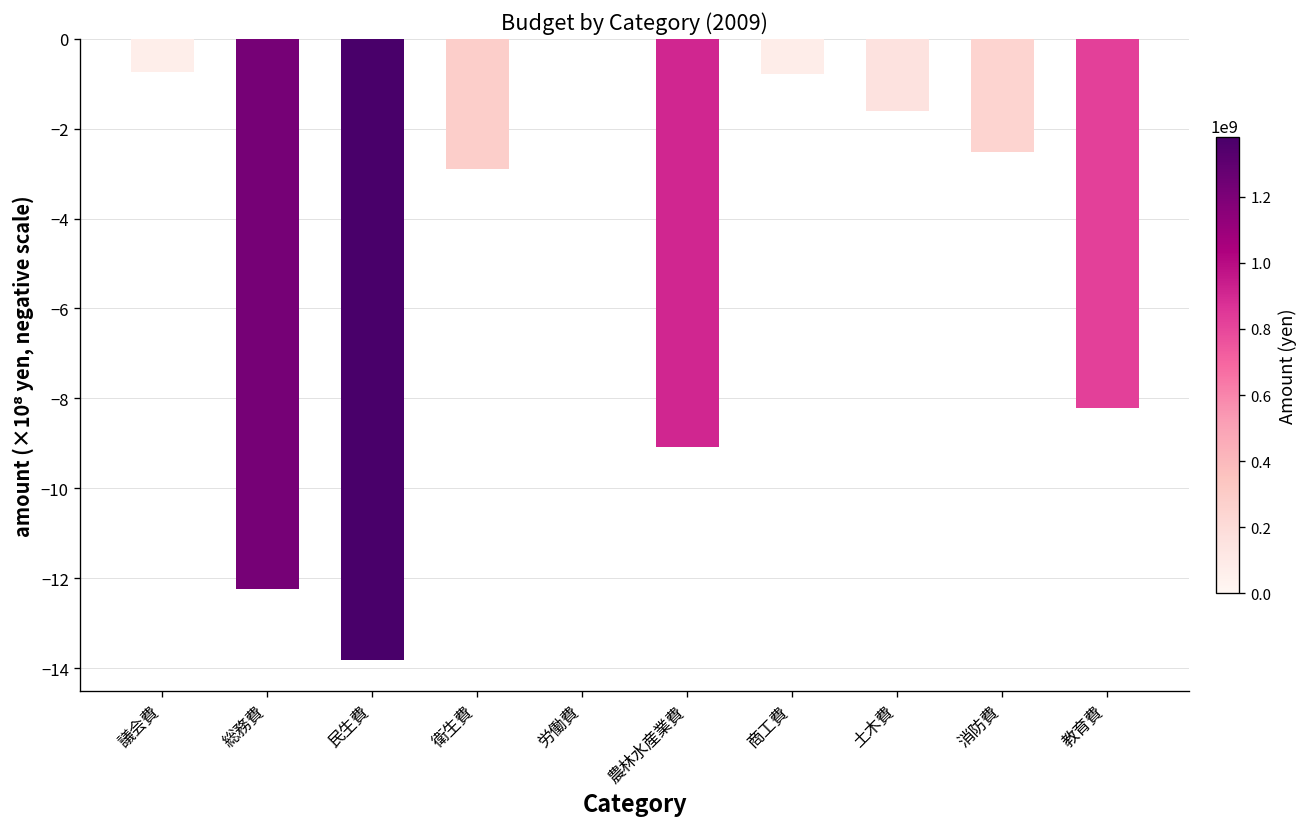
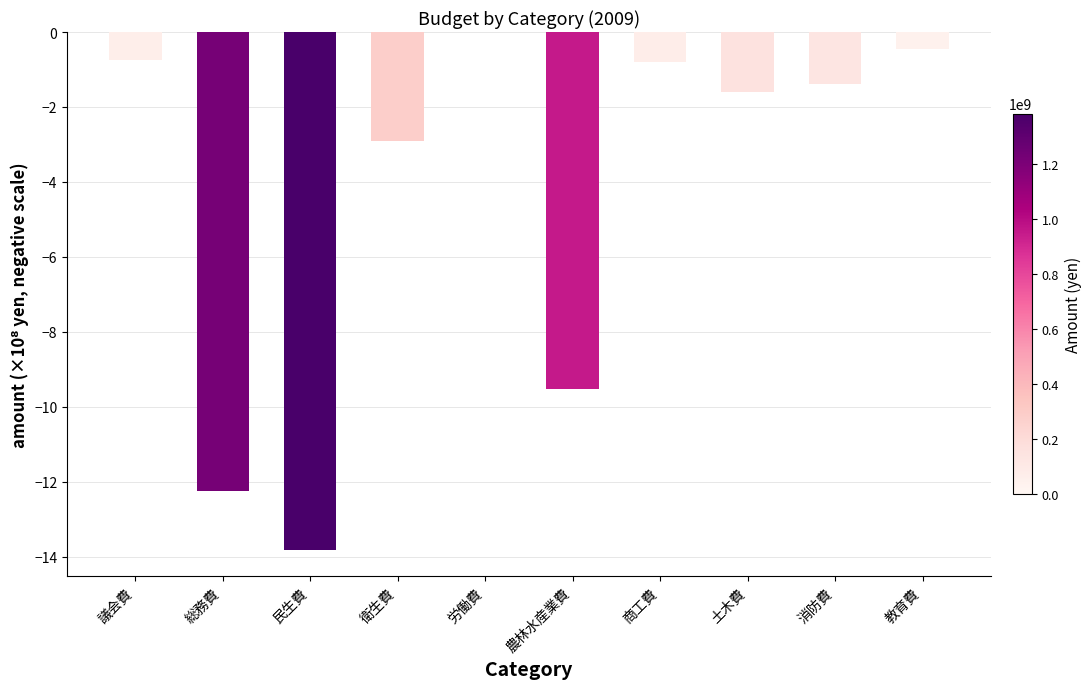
  {
    "議会費": -0.7,
    "総務費": -12.2,
    "民生費": -13.8,
    "衛生費": -2.9,
    "労働費": 0.0,
-   "農林水産業費": -9.1,
+   "農林水産業費": -9.5,
    "商工費": -0.8,
    "土木費": -1.6,
-   "消防費": -2.5,
-   "教育費": -8.2
+   "消防費": -1.4,
+   "教育費": -0.5
  }
